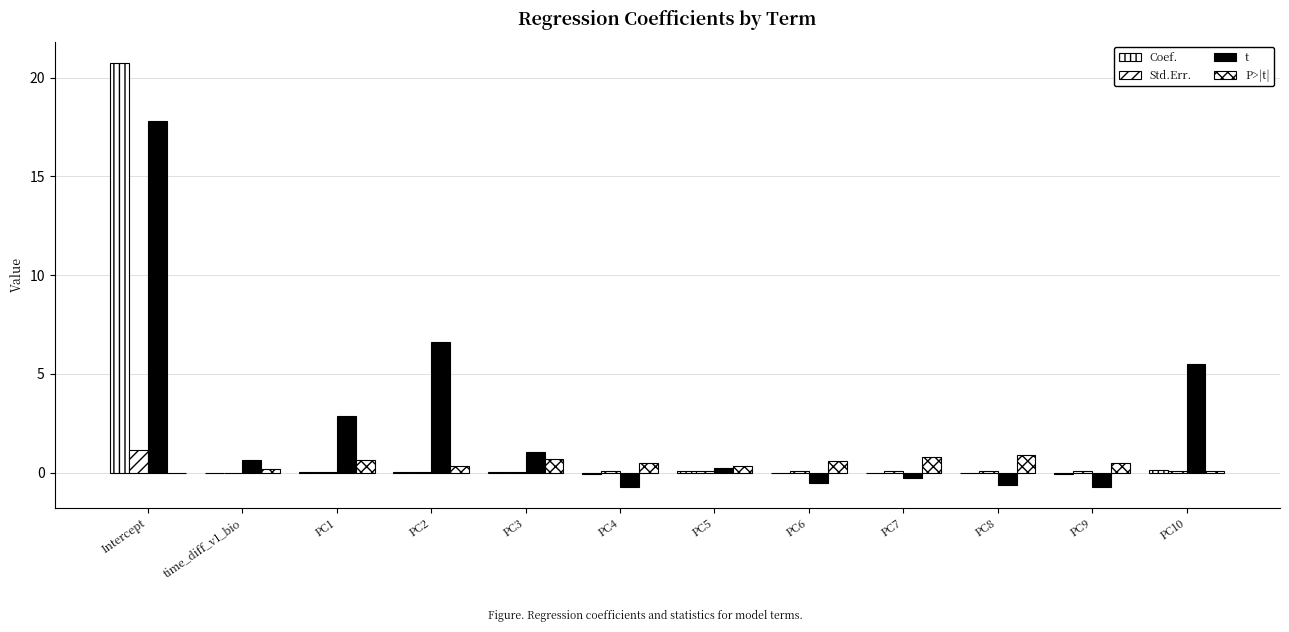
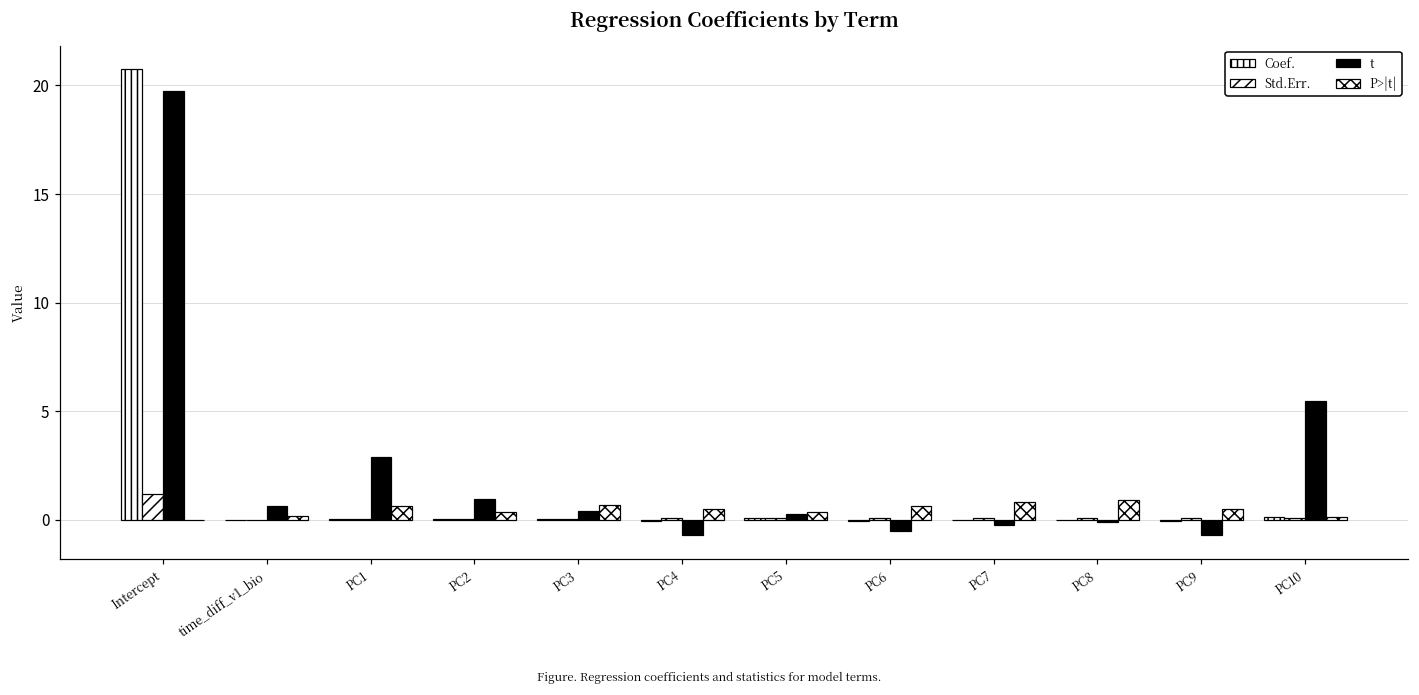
  {
    "t": {
-     "Intercept": 17.8,
+     "Intercept": 19.7,
      "time_diff_v1_bio": 0.6,
      "PC1": 2.9,
-     "PC2": 6.6,
-     "PC3": 1.0,
+     "PC2": 0.9,
+     "PC3": 0.4,
      "PC4": -0.7,
      "PC5": 0.3,
      "PC6": -0.5,
      "PC7": -0.3,
-     "PC8": -0.6,
+     "PC8": -0.1,
      "PC9": -0.7,
      "PC10": 5.5
    }
  }
